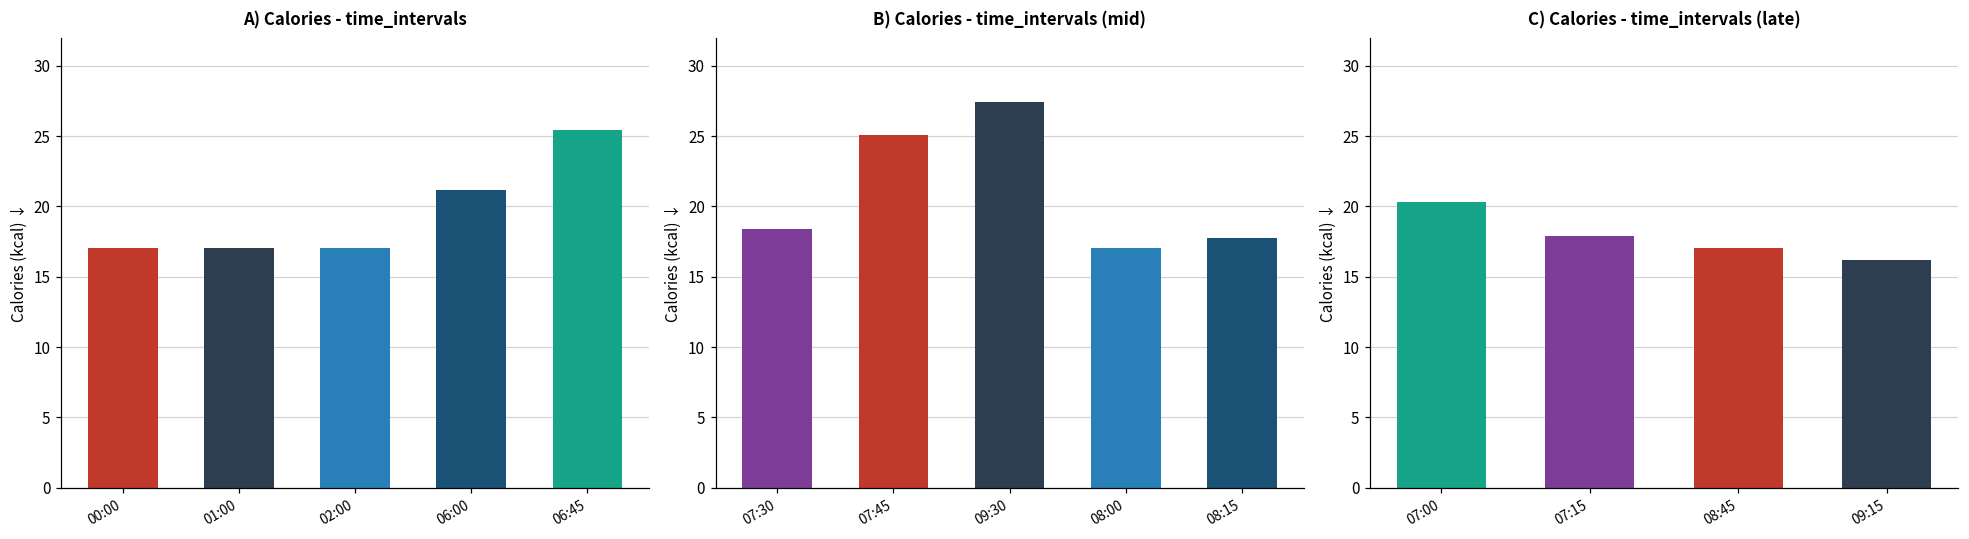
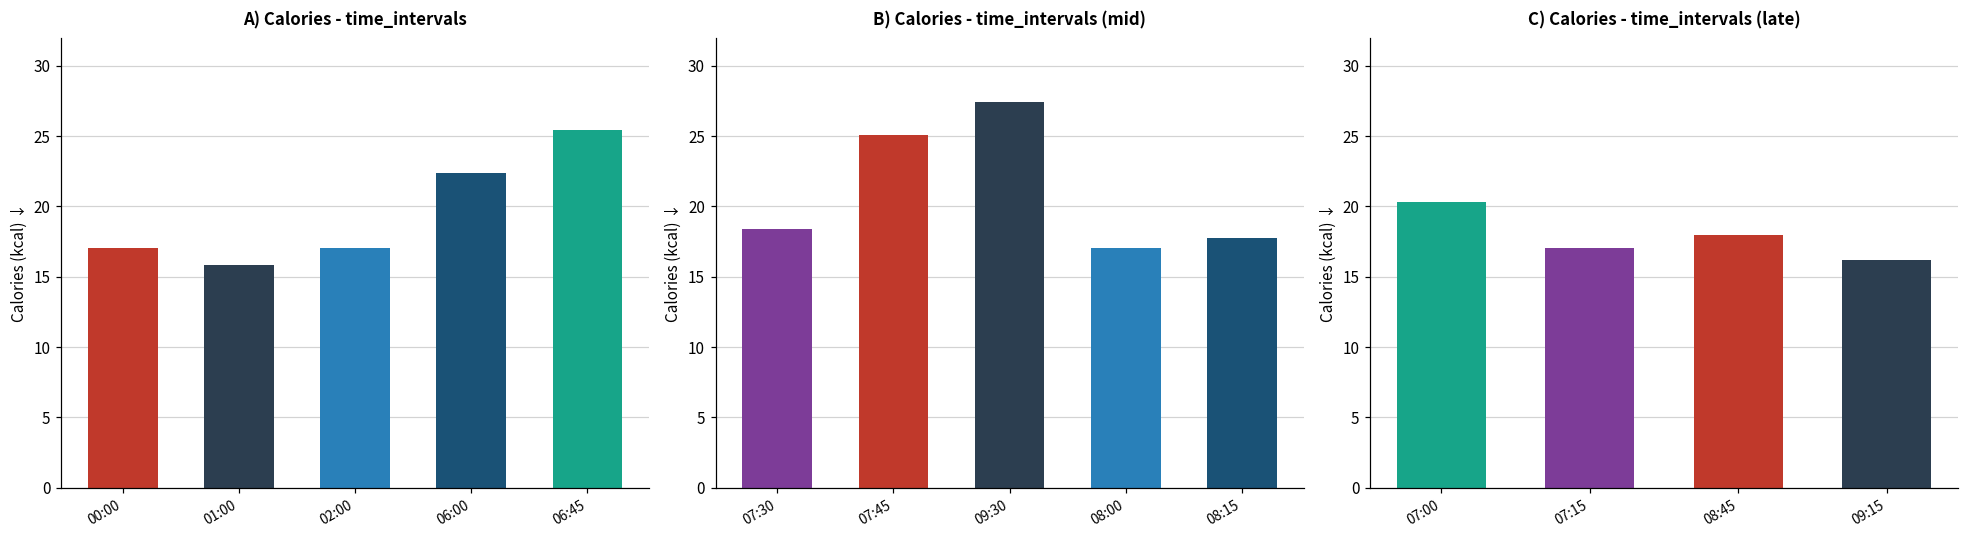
  {
    "A) Calories - time_intervals": {
      "00:00": 17.1,
-     "01:00": 17.1,
+     "01:00": 15.8,
      "02:00": 17.1,
-     "06:00": 21.2,
+     "06:00": 22.4,
      "06:45": 25.4
    },
    "B) Calories - time_intervals (mid)": {
      "07:30": 18.4,
      "07:45": 25.1,
      "09:30": 27.4,
      "08:00": 17.1,
      "08:15": 17.7
    },
    "C) Calories - time_intervals (late)": {
      "07:00": 20.3,
-     "07:15": 17.9,
-     "08:45": 17.1,
+     "07:15": 17.1,
+     "08:45": 18.0,
      "09:15": 16.2
    }
  }
